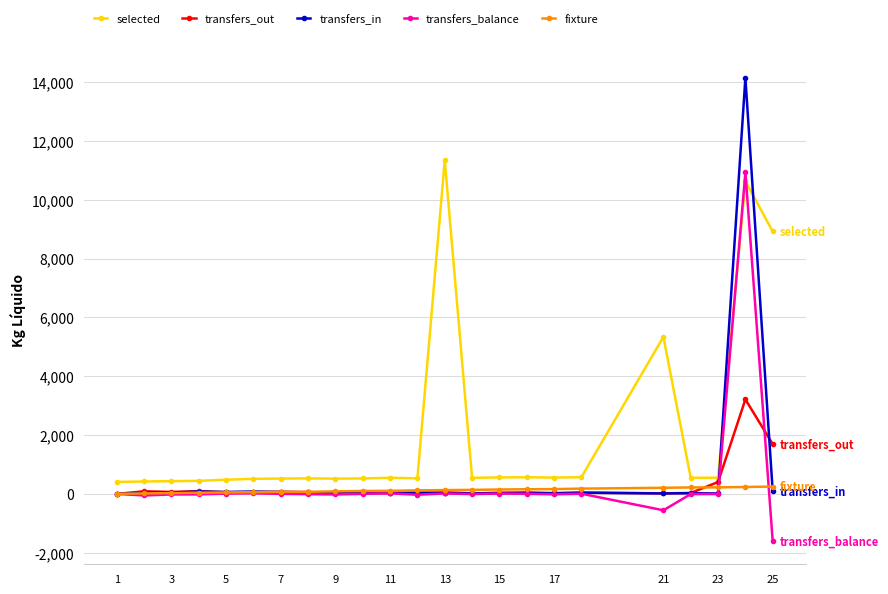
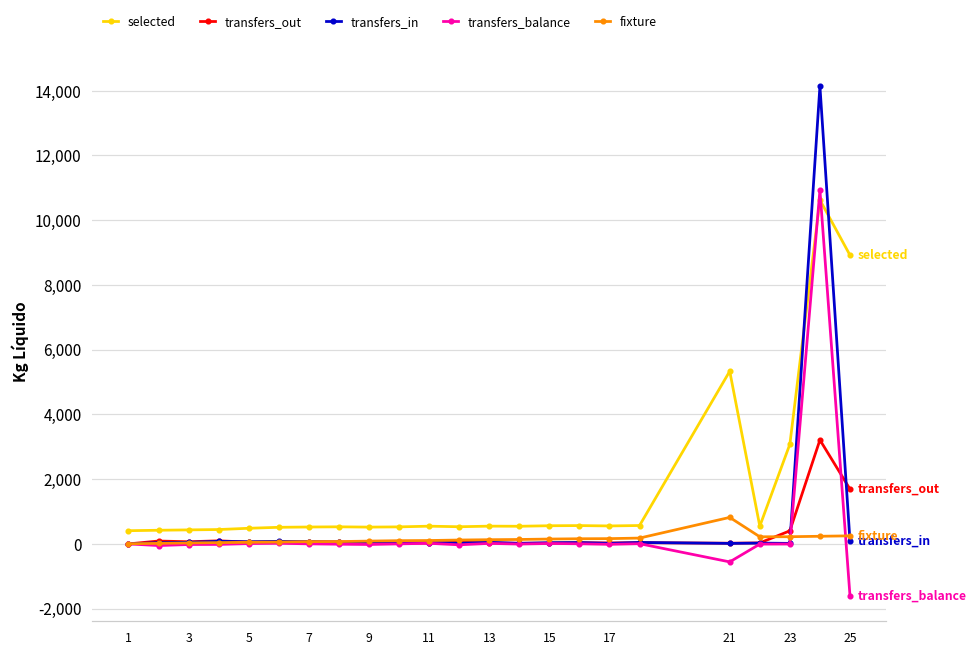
  {
    "selected": {
      "1": "400",
      "3": "400",
      "5": "500",
      "7": "500",
      "9": "500",
      "11": "500",
-     "13": "11,300",
+     "13": "500",
      "15": "600",
      "17": "600",
      "21": "5,300",
-     "23": "600",
+     "23": "3,100",
      "25": "8,900"
    },
    "transfers_out": {
      "23": "400",
      "25": "1,700"
    },
    "transfers_in": {
      "25": "100"
    },
    "transfers_balance": {
      "21": "-600",
      "25": "-1,600"
    },
    "fixture": {
      "15": "200",
      "17": "200",
-     "21": "200",
+     "21": "800",
      "23": "200",
      "25": "200"
    }
  }
